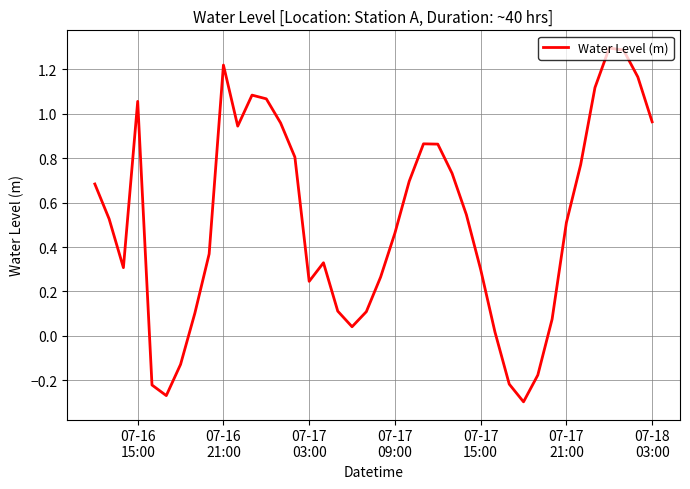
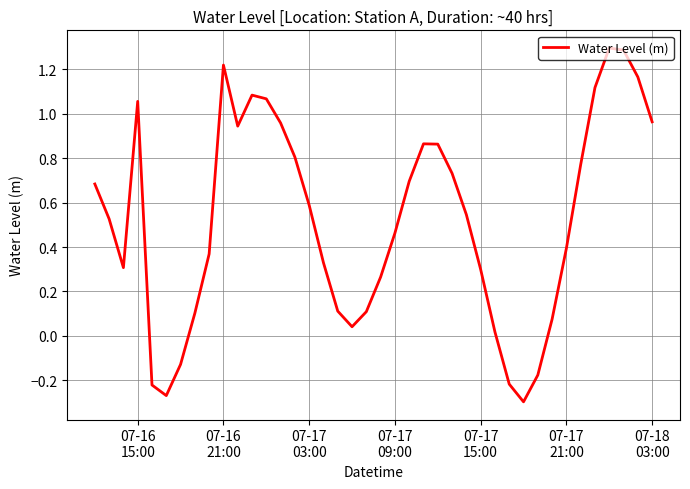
  {
    "07-16 15:00": 1.06,
    "07-16 21:00": 1.22,
-   "07-17 03:00": 0.25,
+   "07-17 03:00": 0.59,
    "07-17 09:00": 0.46,
    "07-17 15:00": 0.30,
-   "07-17 21:00": 0.51,
+   "07-17 21:00": 0.39,
    "07-18 03:00": 0.96
  }
